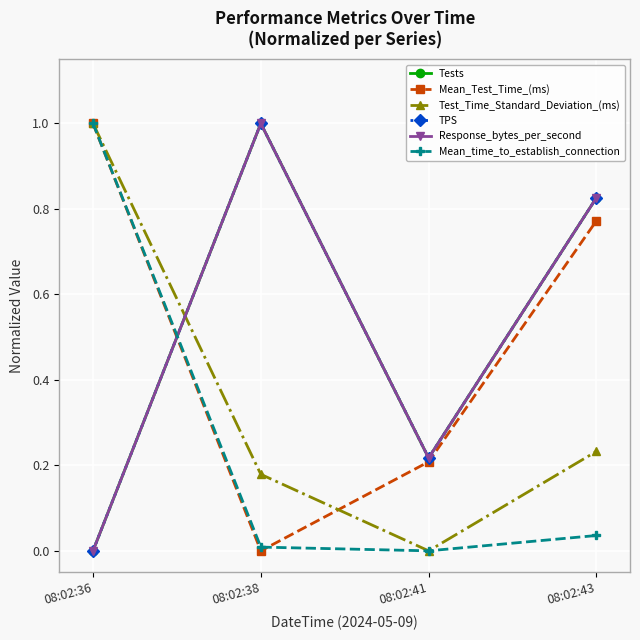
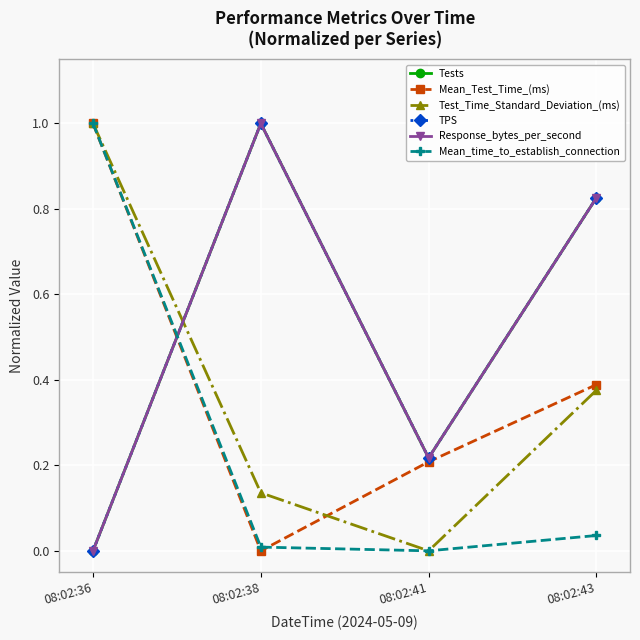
  {
    "Response_bytes_per_second": {
      "08:02:36": 0.00,
      "08:02:38": 1.00,
      "08:02:41": 0.22,
      "08:02:43": 0.83
    },
    "Mean_Test_Time_(ms)": {
      "08:02:38": 0.00,
      "08:02:41": 0.21,
-     "08:02:43": 0.77
+     "08:02:43": 0.39
    },
    "Test_Time_Standard_Deviation_(ms)": {
-     "08:02:38": 0.18,
-     "08:02:43": 0.23
+     "08:02:38": 0.14,
+     "08:02:43": 0.38
    },
    "Mean_time_to_establish_connection": {
      "08:02:38": 0.01,
      "08:02:43": 0.04
    }
  }
